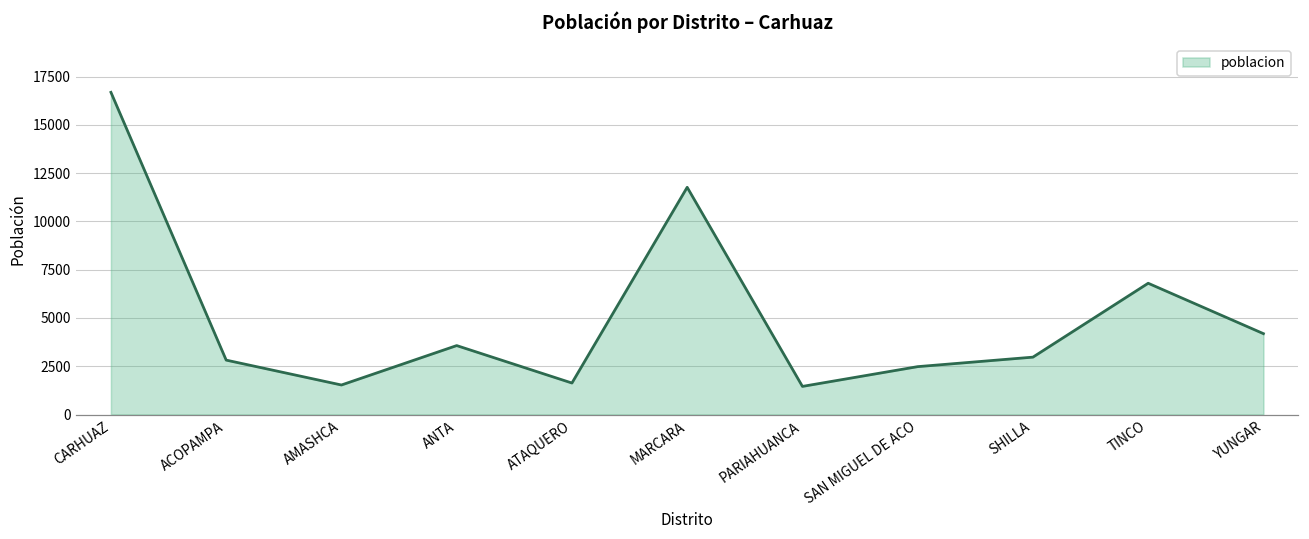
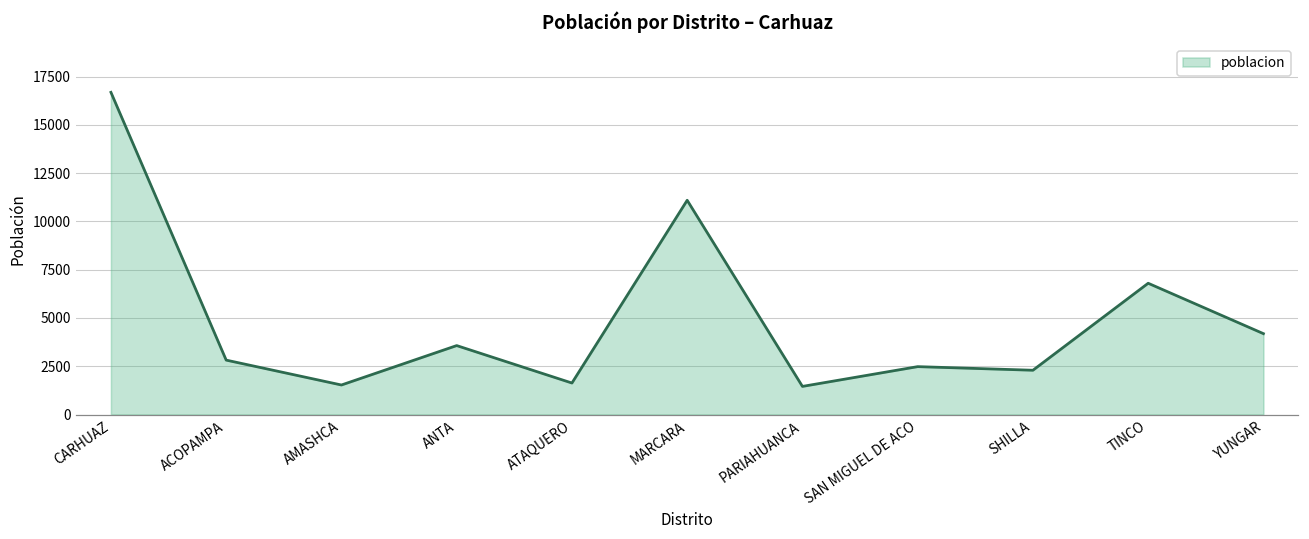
  {
    "CARHUAZ": 16700,
    "ACOPAMPA": 2800,
    "AMASHCA": 1500,
    "ANTA": 3600,
    "ATAQUERO": 1600,
-   "MARCARA": 11800,
+   "MARCARA": 11100,
    "PARIAHUANCA": 1500,
    "SAN MIGUEL DE ACO": 2500,
-   "SHILLA": 3000,
+   "SHILLA": 2300,
    "TINCO": 6800,
    "YUNGAR": 4200
  }
